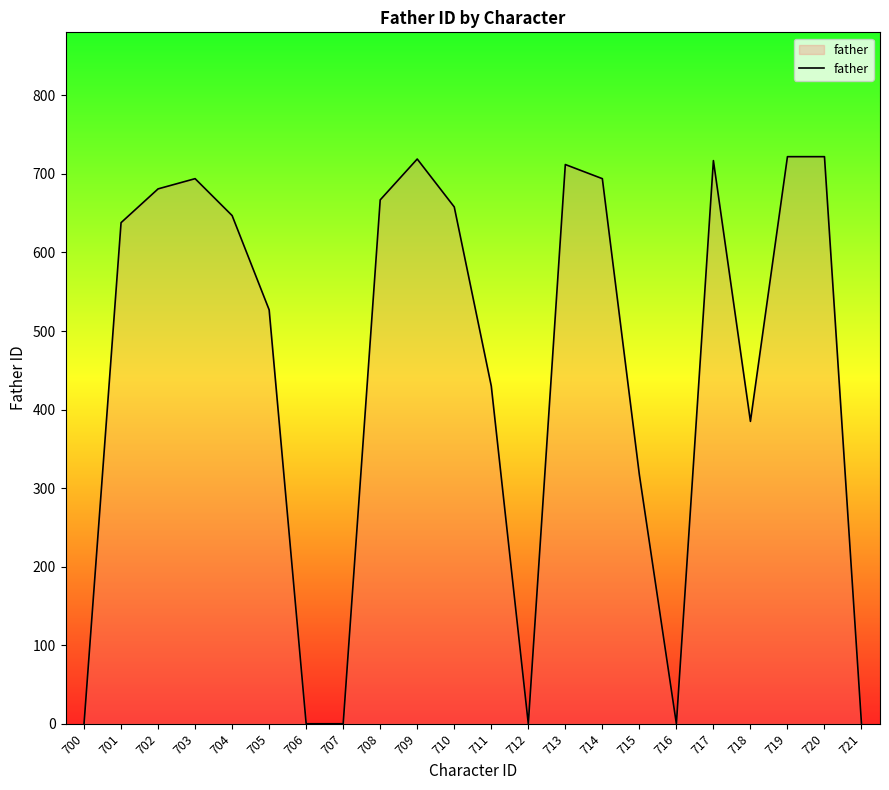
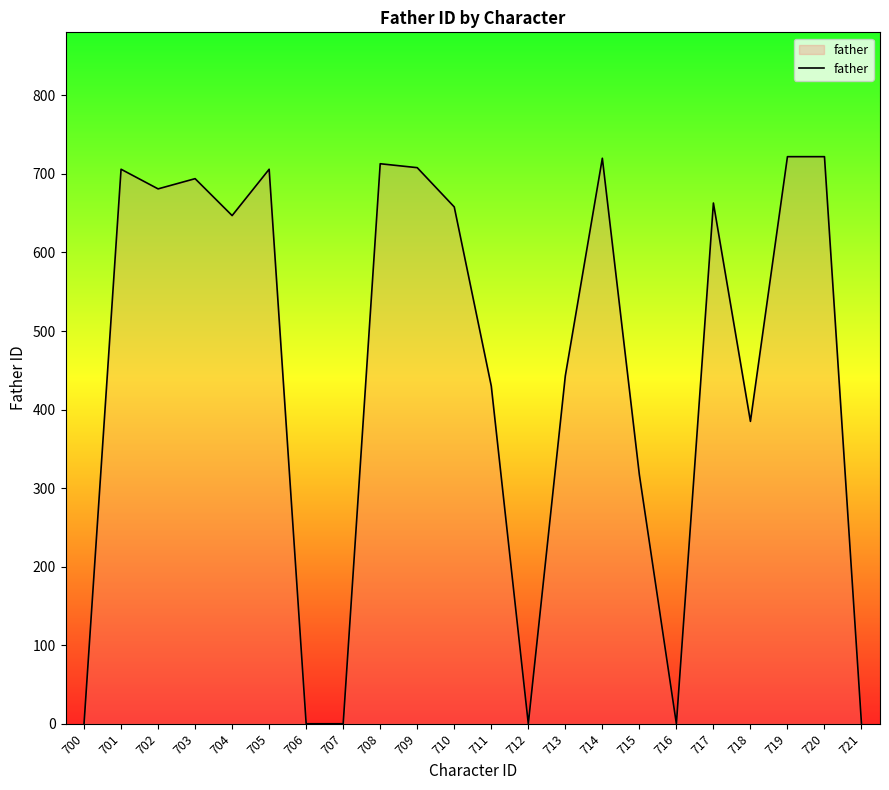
  {
    "700": 0,
-   "701": 640,
+   "701": 710,
    "702": 680,
    "703": 690,
    "704": 650,
-   "705": 530,
+   "705": 710,
    "706": 0,
    "707": 0,
-   "708": 670,
-   "709": 720,
+   "708": 710,
+   "709": 710,
    "710": 660,
    "711": 430,
    "712": 0,
-   "713": 710,
-   "714": 690,
+   "713": 440,
+   "714": 720,
    "715": 320,
    "716": 0,
-   "717": 720,
+   "717": 660,
    "718": 390,
    "719": 720,
    "720": 720,
    "721": 0
  }
